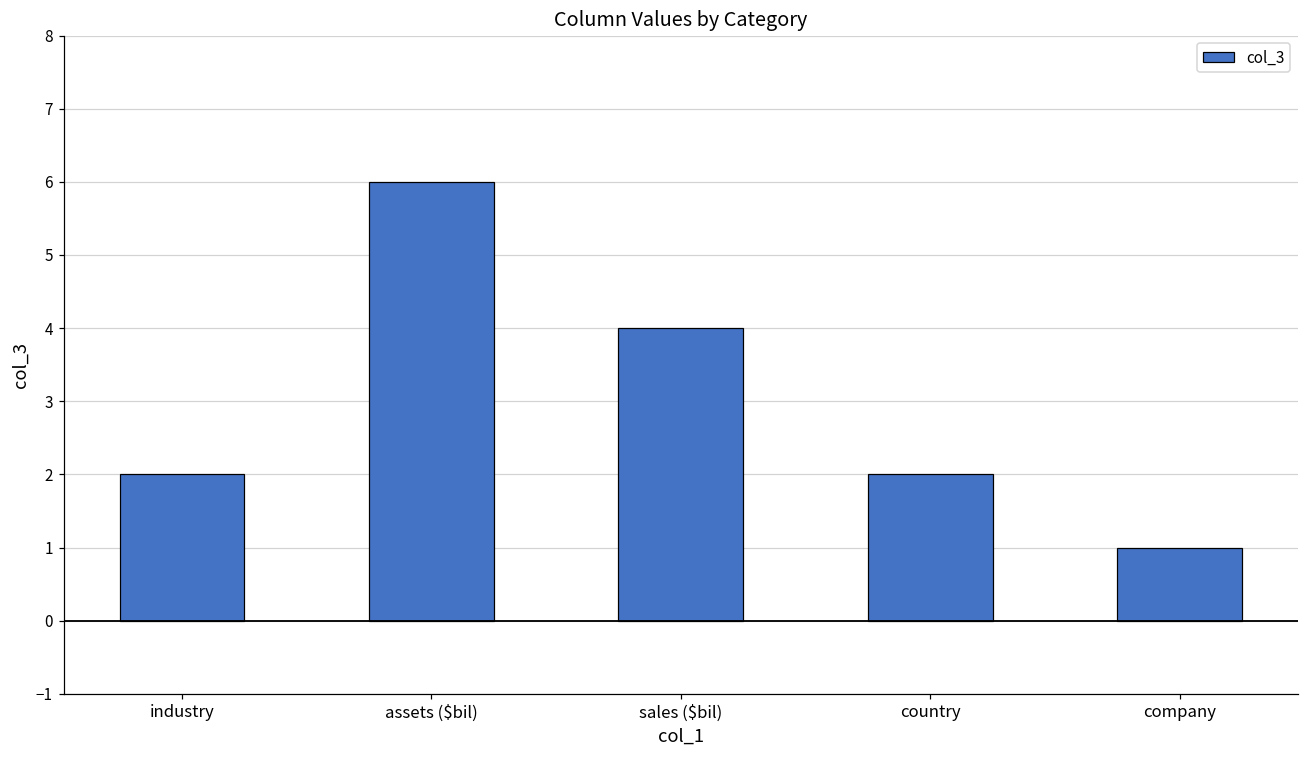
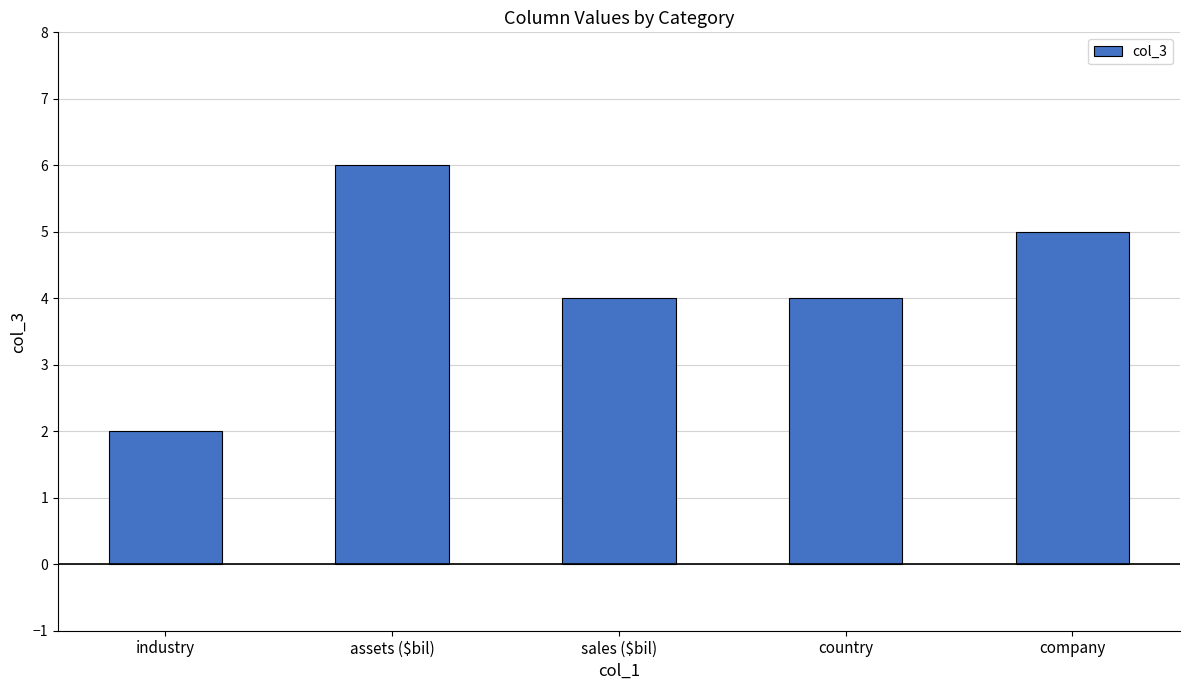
  {
    "industry": 2,
    "assets ($bil)": 6,
    "sales ($bil)": 4,
-   "country": 2,
-   "company": 1
+   "country": 4,
+   "company": 5
  }
